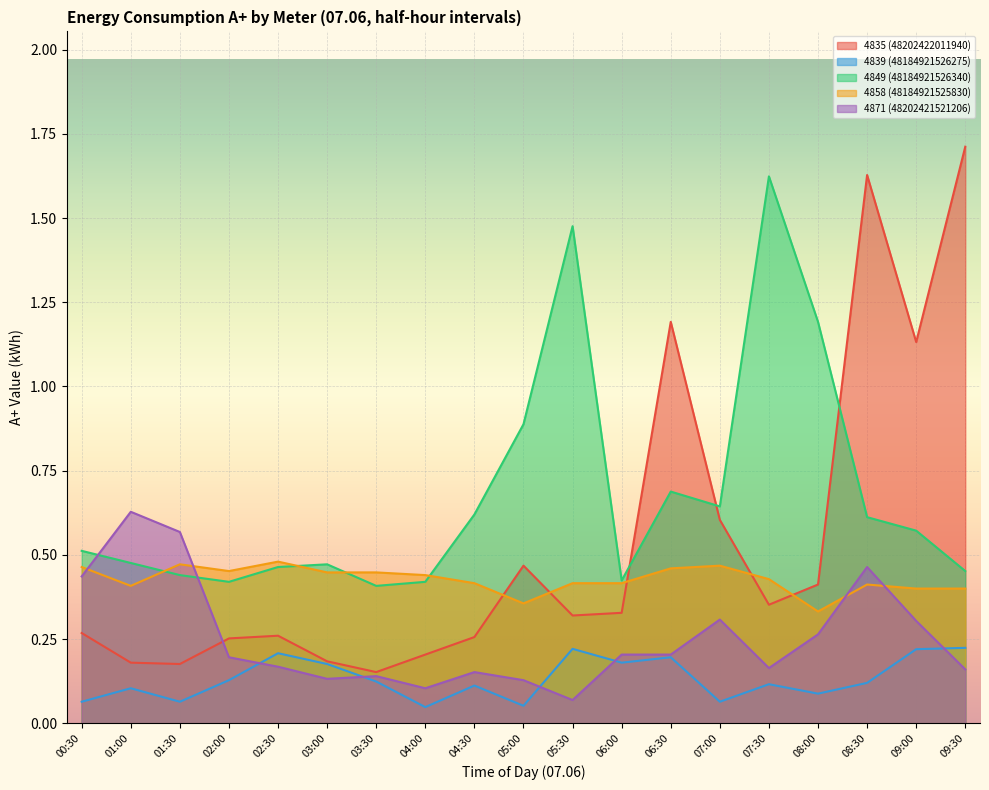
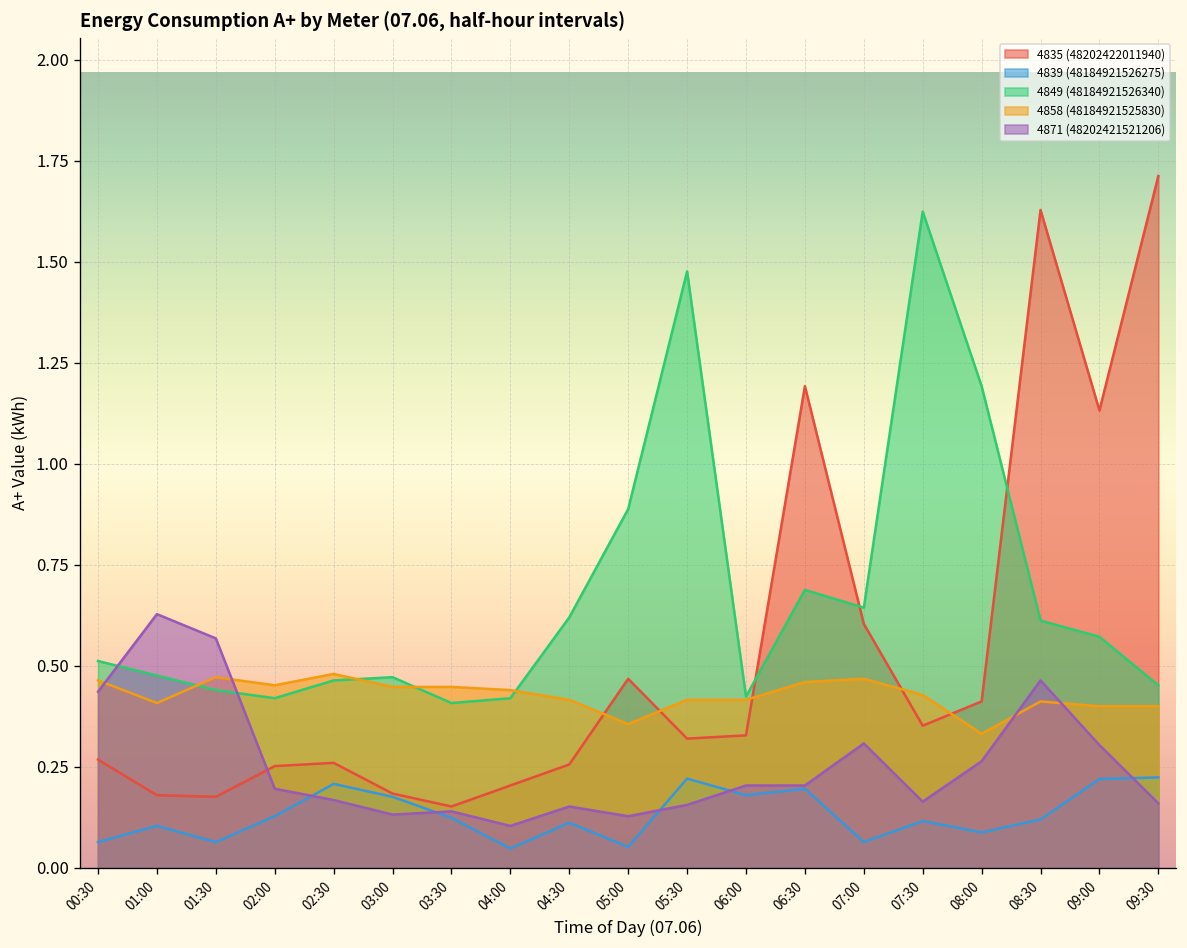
  {
    "4835 (48202422011940)": {
      "00:30": 0.27,
      "01:00": 0.18,
      "01:30": 0.18,
      "02:00": 0.25,
      "02:30": 0.26,
      "03:00": 0.18,
      "03:30": 0.15,
      "04:00": 0.20,
      "04:30": 0.26,
      "05:00": 0.47,
      "05:30": 0.32,
      "06:00": 0.33,
      "06:30": 1.19,
      "07:00": 0.60,
      "07:30": 0.35,
      "08:00": 0.41,
      "08:30": 1.63,
      "09:00": 1.13,
      "09:30": 1.71
    },
    "4839 (48184921526275)": {
      "00:30": 0.06,
      "01:00": 0.10,
      "01:30": 0.06,
      "02:00": 0.13,
      "02:30": 0.21,
      "03:00": 0.18,
      "03:30": 0.12,
      "04:00": 0.05,
      "04:30": 0.11,
      "05:00": 0.05,
      "05:30": 0.22,
      "06:00": 0.18,
      "06:30": 0.20,
      "07:00": 0.06,
      "07:30": 0.12,
      "08:00": 0.09,
      "08:30": 0.12,
      "09:00": 0.22,
      "09:30": 0.22
    },
    "4849 (48184921526340)": {
      "00:30": 0.51,
      "01:00": 0.48,
      "01:30": 0.44,
      "02:00": 0.42,
      "02:30": 0.46,
      "03:00": 0.47,
      "03:30": 0.41,
      "04:00": 0.42,
      "04:30": 0.62,
      "05:00": 0.89,
      "05:30": 1.48,
      "06:00": 0.42,
      "06:30": 0.69,
      "07:00": 0.64,
      "07:30": 1.62,
      "08:00": 1.19,
      "08:30": 0.61,
      "09:00": 0.57,
      "09:30": 0.45
    },
    "4858 (48184921525830)": {
      "00:30": 0.46,
      "01:00": 0.41,
      "01:30": 0.47,
      "02:00": 0.45,
      "02:30": 0.48,
      "03:00": 0.45,
      "03:30": 0.45,
      "04:00": 0.44,
      "04:30": 0.42,
      "05:00": 0.36,
      "05:30": 0.42,
      "06:00": 0.42,
      "06:30": 0.46,
      "07:00": 0.47,
      "07:30": 0.43,
      "08:00": 0.33,
      "08:30": 0.41,
      "09:00": 0.40,
      "09:30": 0.40
    },
    "4871 (48202421521206)": {
      "00:30": 0.44,
      "01:00": 0.63,
      "01:30": 0.57,
      "02:00": 0.20,
      "02:30": 0.17,
      "03:00": 0.13,
      "03:30": 0.14,
      "04:00": 0.10,
      "04:30": 0.15,
      "05:00": 0.13,
-     "05:30": 0.07,
+     "05:30": 0.16,
      "06:00": 0.20,
      "06:30": 0.20,
      "07:00": 0.31,
      "07:30": 0.16,
      "08:00": 0.26,
      "08:30": 0.46,
      "09:00": 0.30,
      "09:30": 0.16
    }
  }
